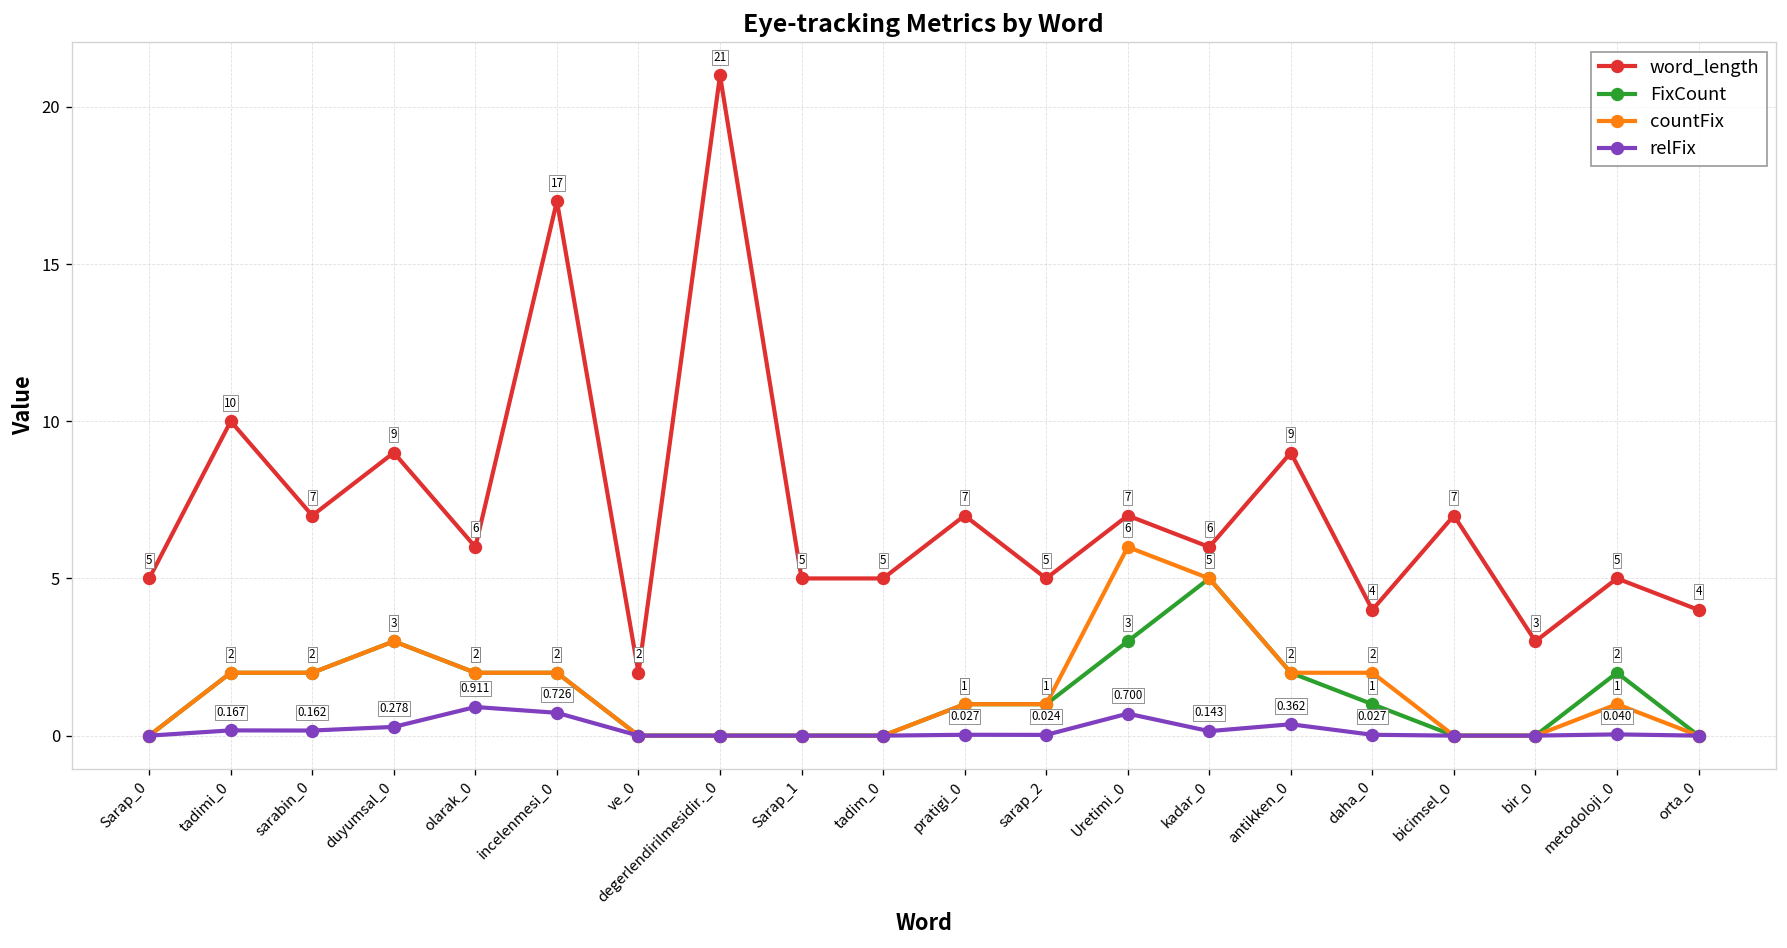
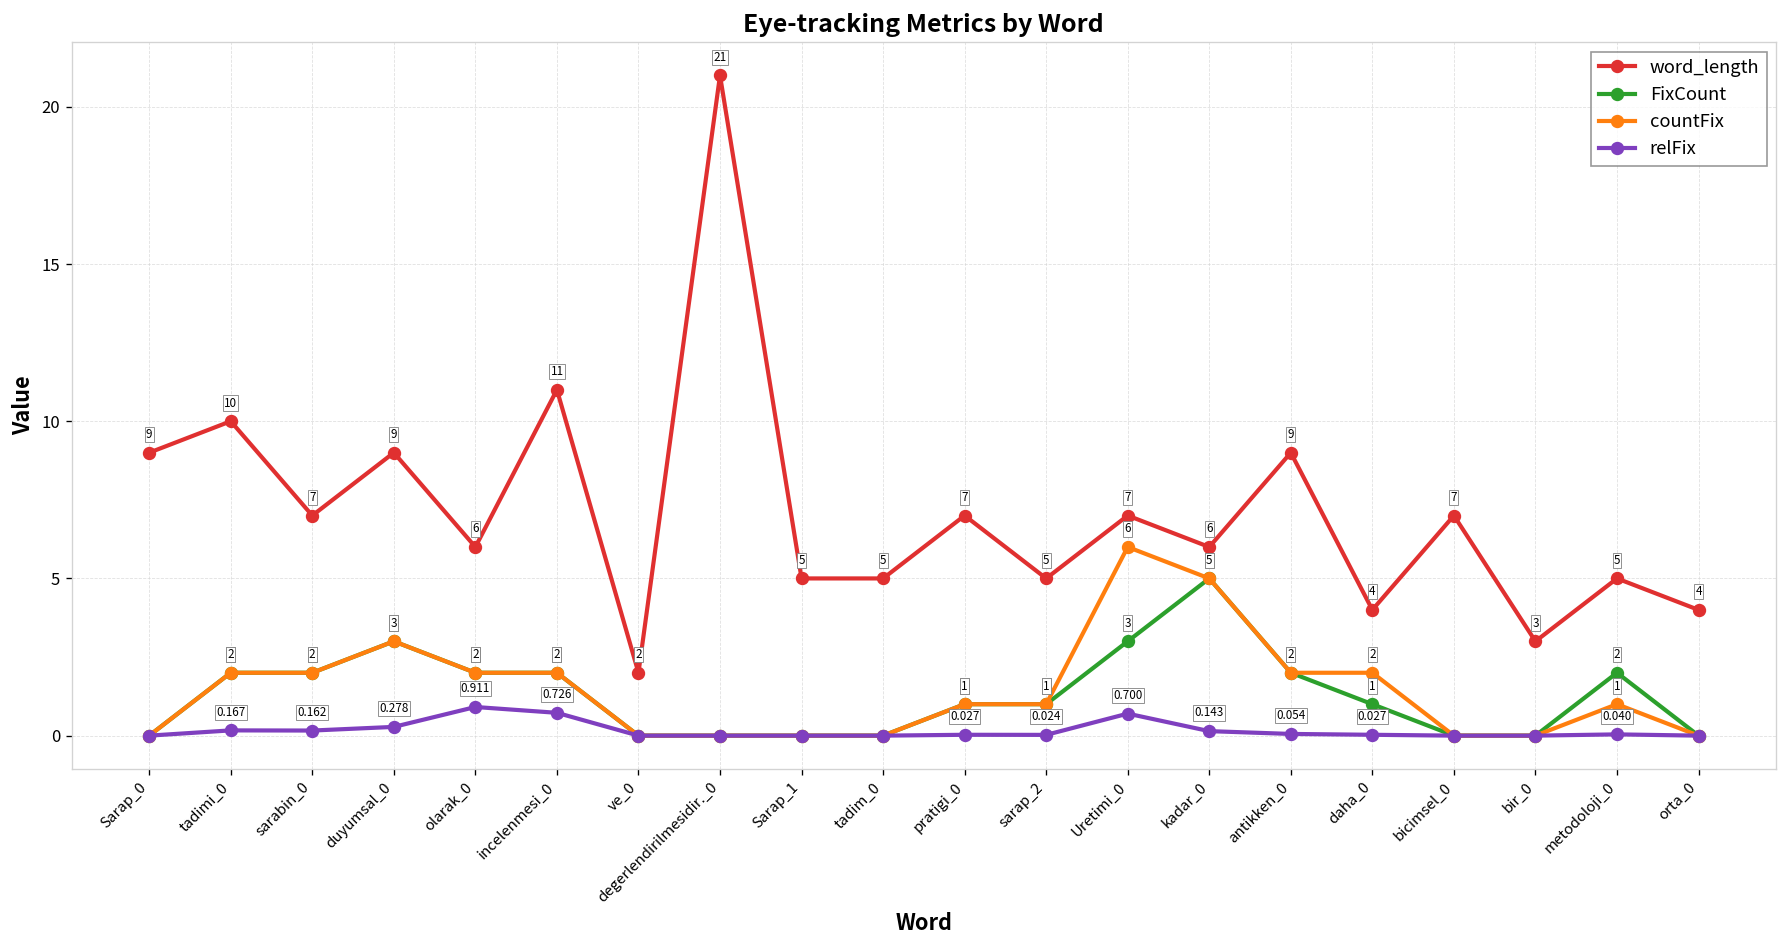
  {
    "word_length": {
-     "Sarap_0": 5,
-     "incelenmesi_0": 17
+     "Sarap_0": 9,
+     "incelenmesi_0": 11
    },
    "relFix": {
-     "antikken_0": 0.362
+     "antikken_0": 0.054
    }
  }
